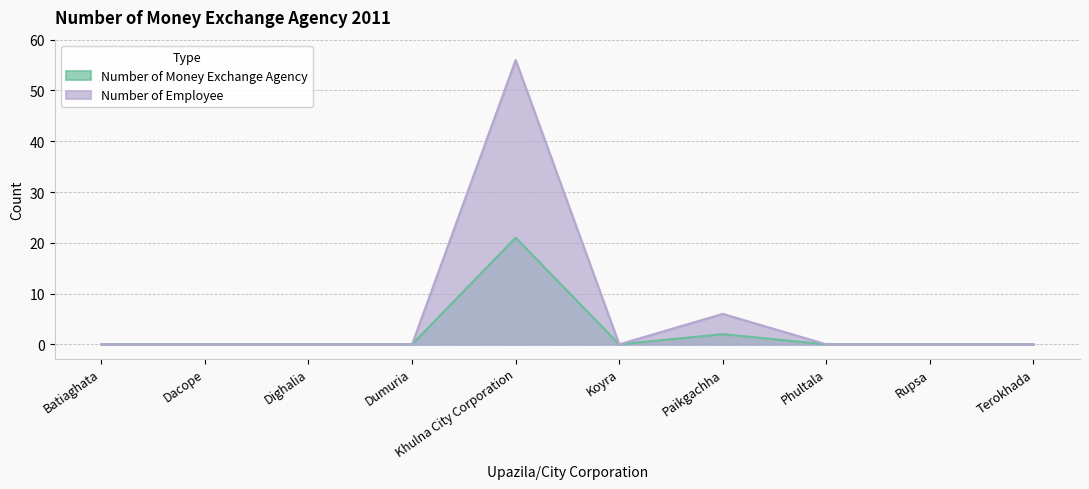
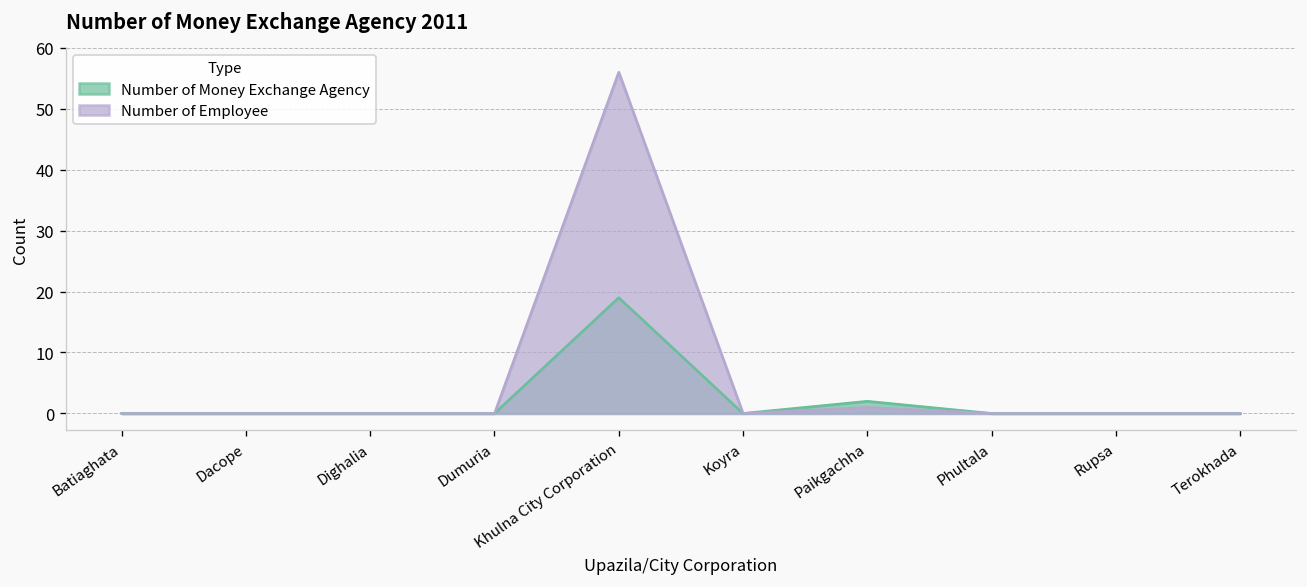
  {
    "Number of Money Exchange Agency": {
-     "Khulna City Corporation": 21,
+     "Khulna City Corporation": 19,
      "Paikgachha": 2
    },
    "Number of Employee": {
      "Khulna City Corporation": 56,
-     "Paikgachha": 6
+     "Paikgachha": 1
    }
  }
